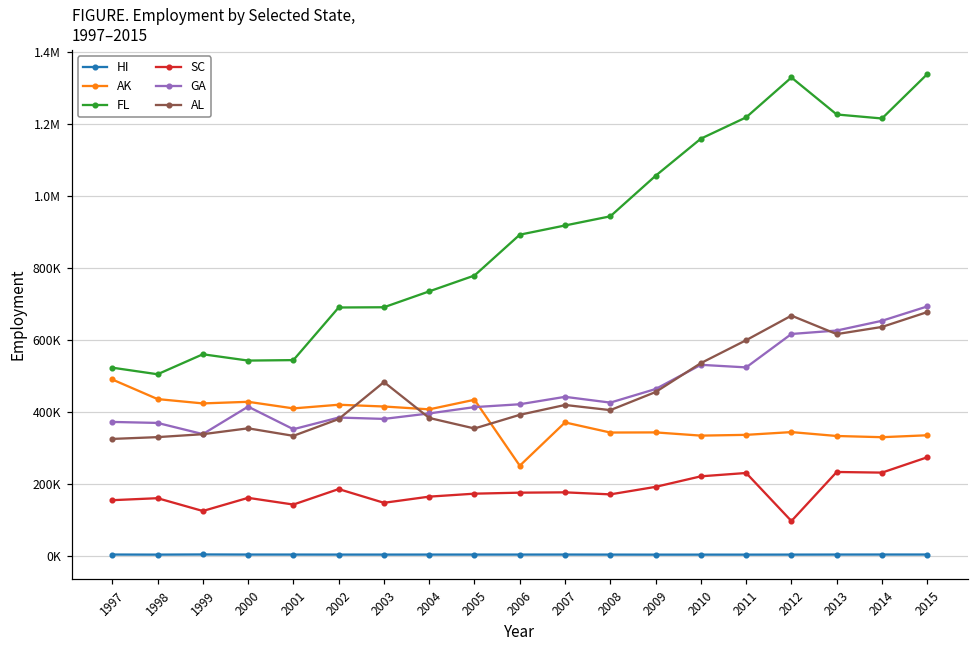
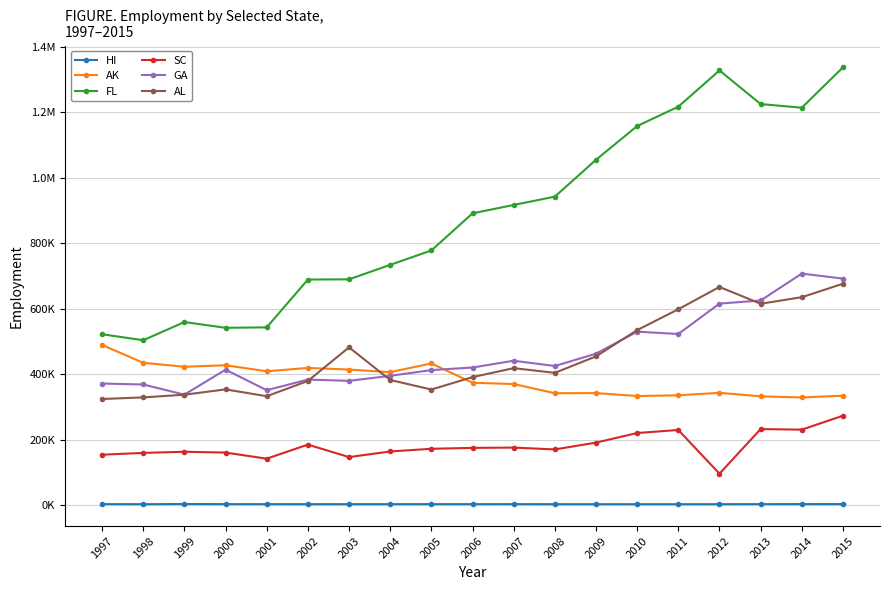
  {
    "HI": {
      "1997": 0,
      "1998": 0,
      "1999": 0,
      "2000": 0,
      "2001": 0,
      "2002": 0,
      "2003": 0,
      "2004": 0,
      "2005": 0,
      "2006": 0,
      "2007": 0,
      "2008": 0,
      "2009": 0,
      "2010": 0,
      "2011": 0,
      "2012": 0,
      "2013": 0,
      "2014": 0,
      "2015": 0
    },
    "AK": {
      "1997": 490000,
      "1998": 430000,
      "1999": 420000,
      "2000": 430000,
      "2001": 410000,
      "2002": 420000,
      "2003": 410000,
      "2004": 410000,
      "2005": 430000,
-     "2006": 250000,
+     "2006": 370000,
      "2007": 370000,
      "2008": 340000,
      "2009": 340000,
      "2010": 330000,
      "2011": 340000,
      "2012": 340000,
      "2013": 330000,
      "2014": 330000,
      "2015": 330000
    },
    "FL": {
      "1997": 520000,
      "1998": 500000,
      "1999": 560000,
      "2000": 540000,
      "2001": 540000,
      "2002": 690000,
      "2003": 690000,
      "2004": 730000,
      "2005": 780000,
      "2006": 890000,
      "2007": 920000,
      "2008": 940000,
      "2009": 1060000,
      "2010": 1160000,
      "2011": 1220000,
      "2012": 1330000,
      "2013": 1230000,
      "2014": 1210000,
      "2015": 1340000
    },
    "SC": {
      "1997": 150000,
      "1998": 160000,
-     "1999": 120000,
+     "1999": 160000,
      "2000": 160000,
      "2001": 140000,
      "2002": 180000,
      "2003": 150000,
      "2004": 160000,
      "2005": 170000,
      "2006": 170000,
      "2007": 180000,
      "2008": 170000,
      "2009": 190000,
      "2010": 220000,
      "2011": 230000,
      "2012": 100000,
      "2013": 230000,
      "2014": 230000,
      "2015": 270000
    },
    "GA": {
      "1997": 370000,
      "1998": 370000,
      "2000": 410000,
      "2001": 350000,
      "2003": 380000,
      "2004": 390000,
      "2005": 410000,
      "2006": 420000,
      "2007": 440000,
      "2008": 430000,
      "2009": 460000,
      "2011": 520000,
      "2012": 620000,
      "2013": 630000,
-     "2014": 650000,
+     "2014": 710000,
      "2015": 690000
    },
    "AL": {
      "1997": 320000,
      "1998": 330000,
      "2000": 350000,
      "2001": 330000,
      "2003": 480000,
      "2004": 380000,
      "2005": 350000,
      "2006": 390000,
      "2007": 420000,
      "2008": 400000,
      "2009": 450000,
      "2011": 600000,
      "2012": 670000,
      "2013": 620000,
      "2014": 640000,
      "2015": 680000
    }
  }
